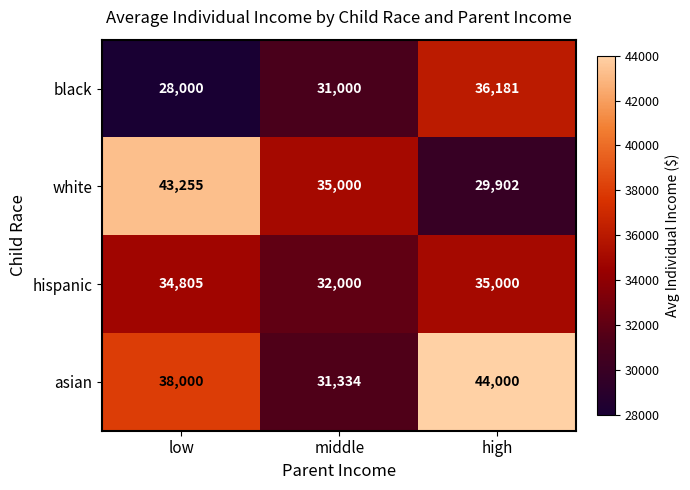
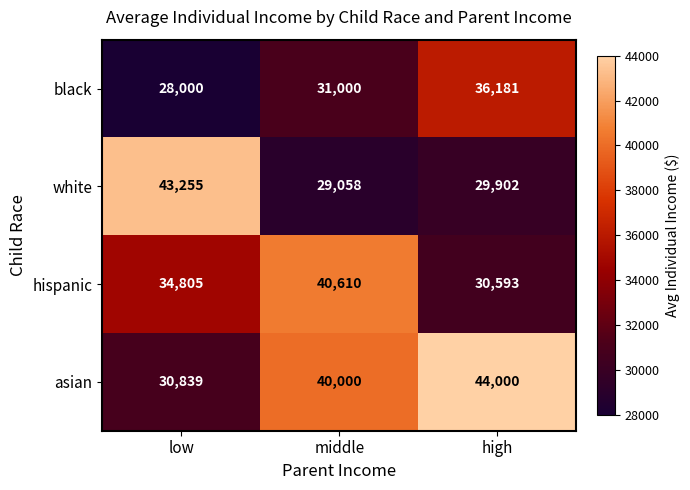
  {
    "black": {
      "low": "28,000",
      "middle": "31,000",
      "high": "36,181"
    },
    "white": {
      "low": "43,255",
-     "middle": "35,000",
+     "middle": "29,058",
      "high": "29,902"
    },
    "hispanic": {
      "low": "34,805",
-     "middle": "32,000",
-     "high": "35,000"
+     "middle": "40,610",
+     "high": "30,593"
    },
    "asian": {
-     "low": "38,000",
-     "middle": "31,334",
+     "low": "30,839",
+     "middle": "40,000",
      "high": "44,000"
    }
  }
